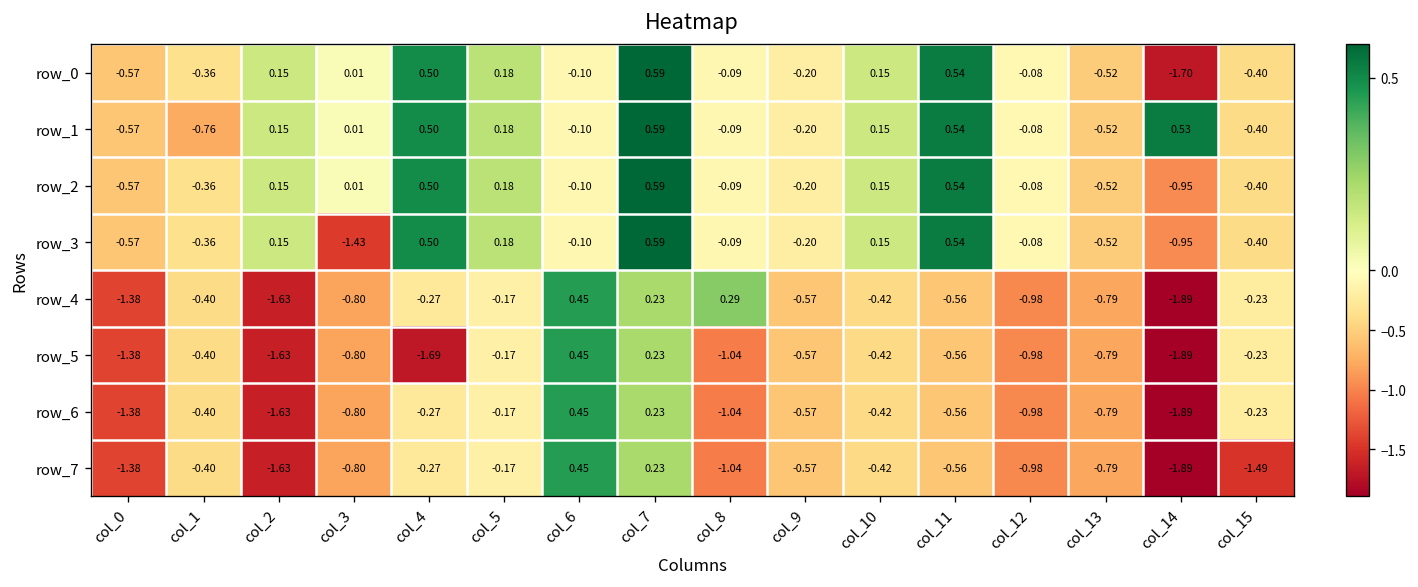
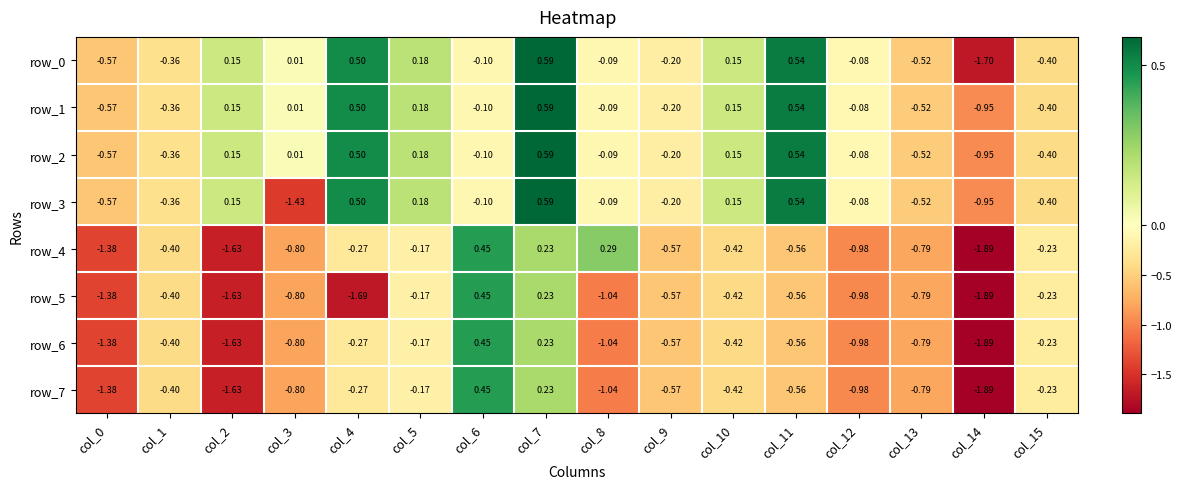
  {
    "row_0": {
      "col_0": -0.57,
      "col_1": -0.36,
      "col_2": 0.15,
      "col_3": 0.01,
      "col_4": 0.50,
      "col_5": 0.18,
      "col_6": -0.10,
      "col_7": 0.59,
      "col_8": -0.09,
      "col_9": -0.20,
      "col_10": 0.15,
      "col_11": 0.54,
      "col_12": -0.08,
      "col_13": -0.52,
      "col_14": -1.70,
      "col_15": -0.40
    },
    "row_1": {
      "col_0": -0.57,
-     "col_1": -0.76,
+     "col_1": -0.36,
      "col_2": 0.15,
      "col_3": 0.01,
      "col_4": 0.50,
      "col_5": 0.18,
      "col_6": -0.10,
      "col_7": 0.59,
      "col_8": -0.09,
      "col_9": -0.20,
      "col_10": 0.15,
      "col_11": 0.54,
      "col_12": -0.08,
      "col_13": -0.52,
-     "col_14": 0.53,
+     "col_14": -0.95,
      "col_15": -0.40
    },
    "row_2": {
      "col_0": -0.57,
      "col_1": -0.36,
      "col_2": 0.15,
      "col_3": 0.01,
      "col_4": 0.50,
      "col_5": 0.18,
      "col_6": -0.10,
      "col_7": 0.59,
      "col_8": -0.09,
      "col_9": -0.20,
      "col_10": 0.15,
      "col_11": 0.54,
      "col_12": -0.08,
      "col_13": -0.52,
      "col_14": -0.95,
      "col_15": -0.40
    },
    "row_3": {
      "col_0": -0.57,
      "col_1": -0.36,
      "col_2": 0.15,
      "col_3": -1.43,
      "col_4": 0.50,
      "col_5": 0.18,
      "col_6": -0.10,
      "col_7": 0.59,
      "col_8": -0.09,
      "col_9": -0.20,
      "col_10": 0.15,
      "col_11": 0.54,
      "col_12": -0.08,
      "col_13": -0.52,
      "col_14": -0.95,
      "col_15": -0.40
    },
    "row_4": {
      "col_0": -1.38,
      "col_1": -0.40,
      "col_2": -1.63,
      "col_3": -0.80,
      "col_4": -0.27,
      "col_5": -0.17,
      "col_6": 0.45,
      "col_7": 0.23,
      "col_8": 0.29,
      "col_9": -0.57,
      "col_10": -0.42,
      "col_11": -0.56,
      "col_12": -0.98,
      "col_13": -0.79,
      "col_14": -1.89,
      "col_15": -0.23
    },
    "row_5": {
      "col_0": -1.38,
      "col_1": -0.40,
      "col_2": -1.63,
      "col_3": -0.80,
      "col_4": -1.69,
      "col_5": -0.17,
      "col_6": 0.45,
      "col_7": 0.23,
      "col_8": -1.04,
      "col_9": -0.57,
      "col_10": -0.42,
      "col_11": -0.56,
      "col_12": -0.98,
      "col_13": -0.79,
      "col_14": -1.89,
      "col_15": -0.23
    },
    "row_6": {
      "col_0": -1.38,
      "col_1": -0.40,
      "col_2": -1.63,
      "col_3": -0.80,
      "col_4": -0.27,
      "col_5": -0.17,
      "col_6": 0.45,
      "col_7": 0.23,
      "col_8": -1.04,
      "col_9": -0.57,
      "col_10": -0.42,
      "col_11": -0.56,
      "col_12": -0.98,
      "col_13": -0.79,
      "col_14": -1.89,
      "col_15": -0.23
    },
    "row_7": {
      "col_0": -1.38,
      "col_1": -0.40,
      "col_2": -1.63,
      "col_3": -0.80,
      "col_4": -0.27,
      "col_5": -0.17,
      "col_6": 0.45,
      "col_7": 0.23,
      "col_8": -1.04,
      "col_9": -0.57,
      "col_10": -0.42,
      "col_11": -0.56,
      "col_12": -0.98,
      "col_13": -0.79,
      "col_14": -1.89,
-     "col_15": -1.49
+     "col_15": -0.23
    }
  }
